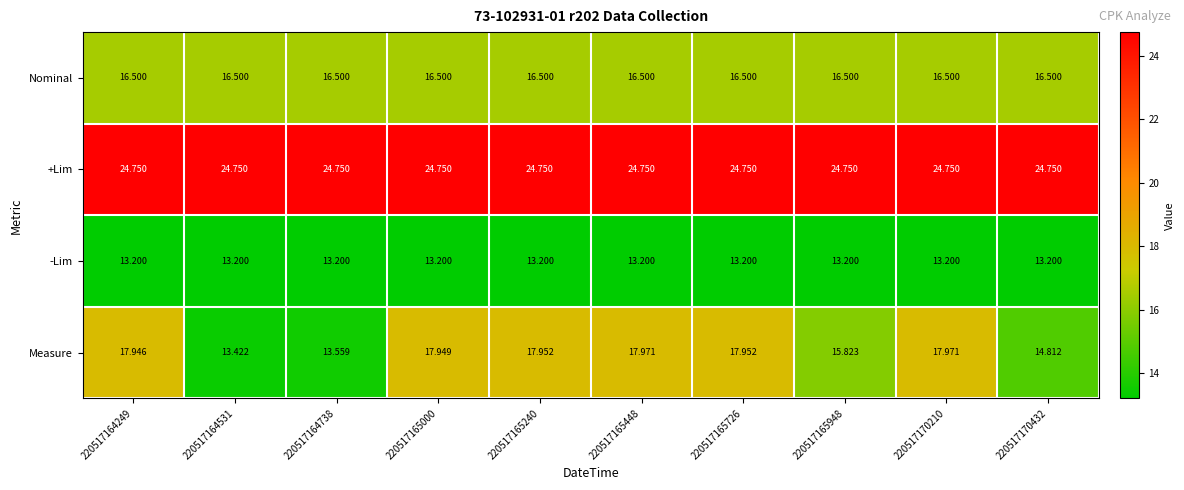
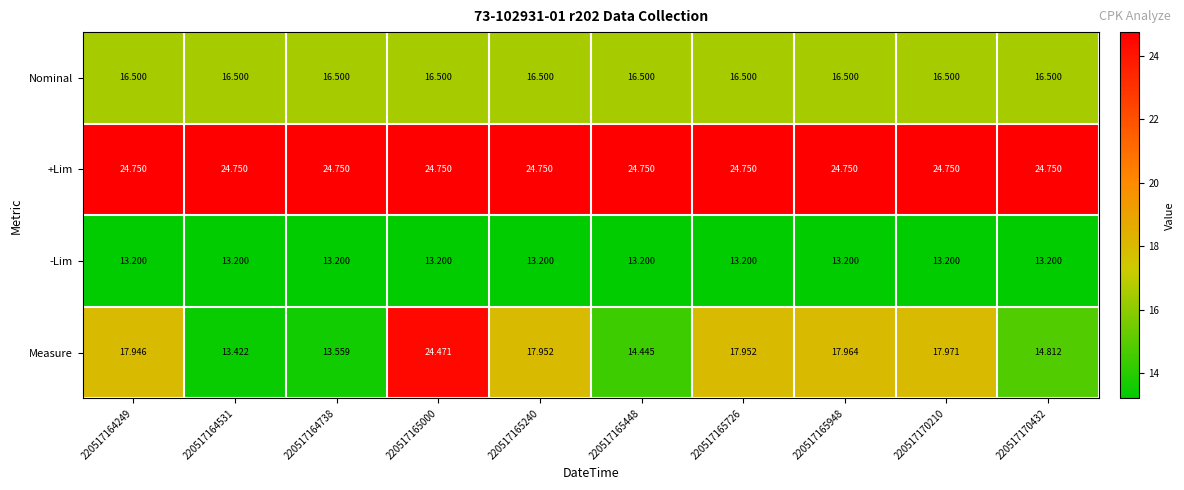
  {
    "Nominal": {
      "220517164249": 16.500,
      "220517164531": 16.500,
      "220517164738": 16.500,
      "220517165000": 16.500,
      "220517165240": 16.500,
      "220517165448": 16.500,
      "220517165726": 16.500,
      "220517165948": 16.500,
      "220517170210": 16.500,
      "220517170432": 16.500
    },
    "+Lim": {
      "220517164249": 24.750,
      "220517164531": 24.750,
      "220517164738": 24.750,
      "220517165000": 24.750,
      "220517165240": 24.750,
      "220517165448": 24.750,
      "220517165726": 24.750,
      "220517165948": 24.750,
      "220517170210": 24.750,
      "220517170432": 24.750
    },
    "-Lim": {
      "220517164249": 13.200,
      "220517164531": 13.200,
      "220517164738": 13.200,
      "220517165000": 13.200,
      "220517165240": 13.200,
      "220517165448": 13.200,
      "220517165726": 13.200,
      "220517165948": 13.200,
      "220517170210": 13.200,
      "220517170432": 13.200
    },
    "Measure": {
      "220517164249": 17.946,
      "220517164531": 13.422,
      "220517164738": 13.559,
-     "220517165000": 17.949,
+     "220517165000": 24.471,
      "220517165240": 17.952,
-     "220517165448": 17.971,
+     "220517165448": 14.445,
      "220517165726": 17.952,
-     "220517165948": 15.823,
+     "220517165948": 17.964,
      "220517170210": 17.971,
      "220517170432": 14.812
    }
  }
